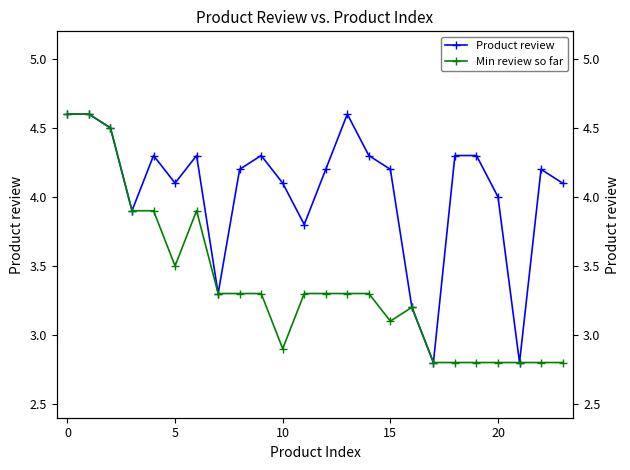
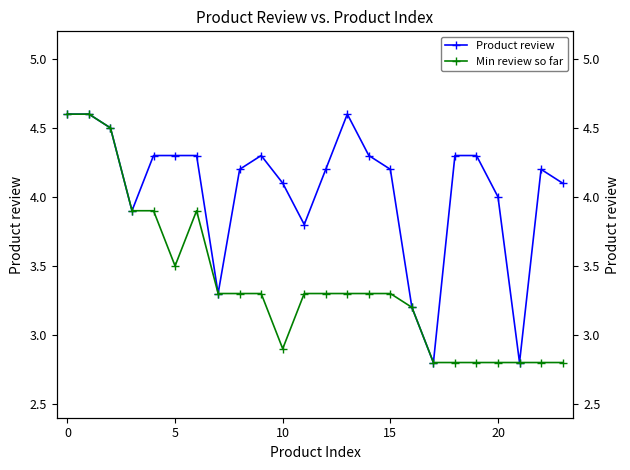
  {
    "Product review": {
-     "5": 4.1,
+     "5": 4.3,
      "10": 4.1,
      "15": 4.2,
      "20": 4.0
    },
    "Min review so far": {
      "5": 3.5,
      "10": 2.9,
-     "15": 3.1,
+     "15": 3.3,
      "20": 2.8
    }
  }
